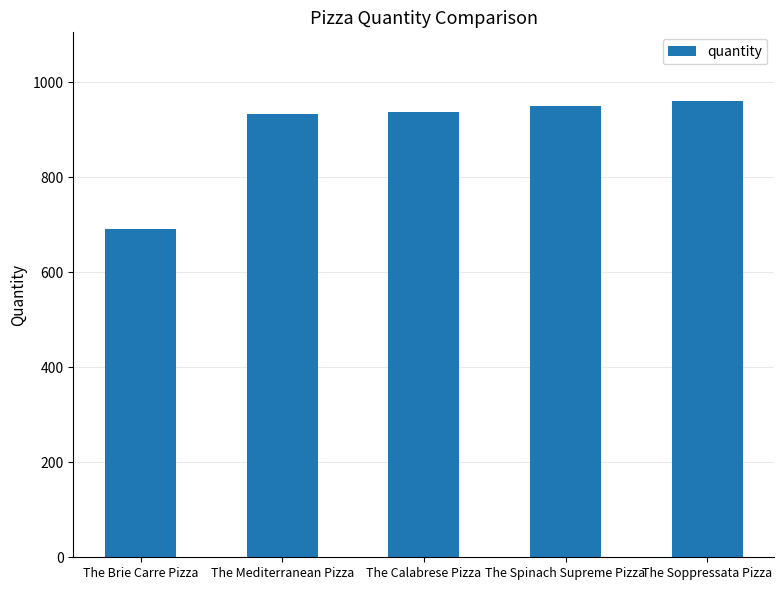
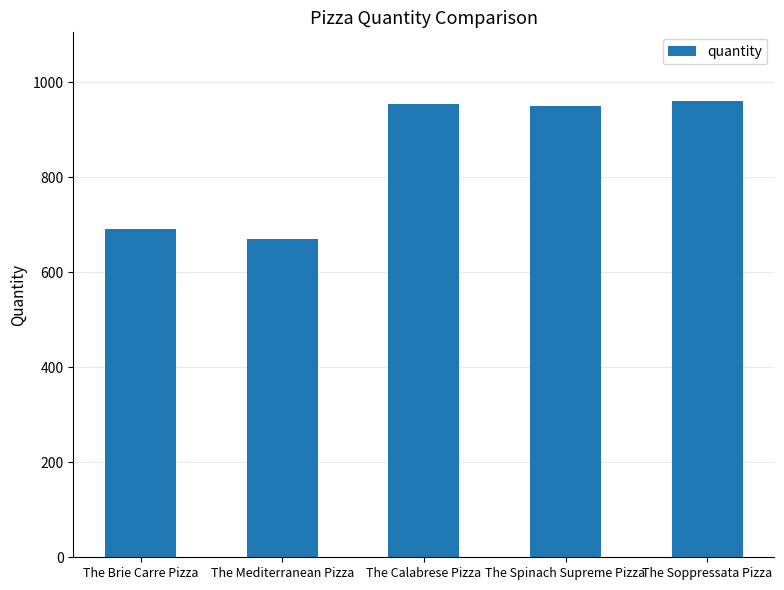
  {
    "The Brie Carre Pizza": 690,
-   "The Mediterranean Pizza": 930,
-   "The Calabrese Pizza": 940,
+   "The Mediterranean Pizza": 670,
+   "The Calabrese Pizza": 950,
    "The Spinach Supreme Pizza": 950,
    "The Soppressata Pizza": 960
  }
